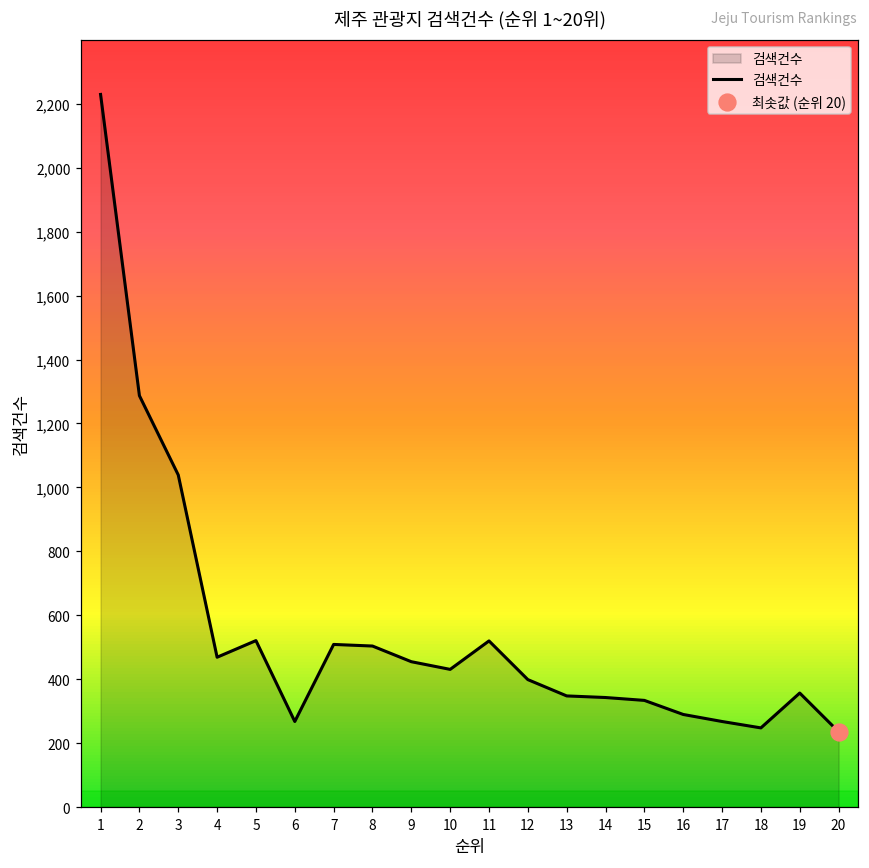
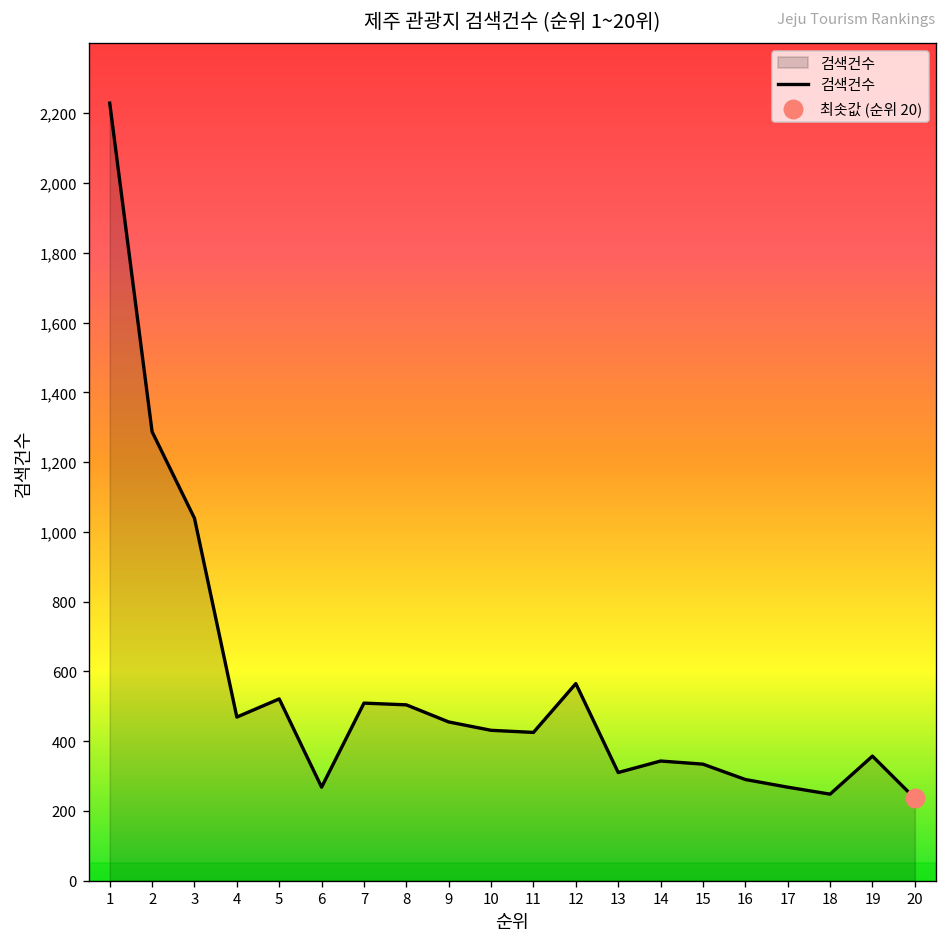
  {
    "검색건수": {
      "1": "2,230",
      "2": "1,290",
      "3": "1,040",
      "4": "470",
      "5": "520",
      "6": "270",
      "7": "510",
      "8": "500",
      "9": "460",
      "10": "430",
-     "11": "520",
-     "12": "400",
-     "13": "350",
+     "11": "430",
+     "12": "570",
+     "13": "310",
      "14": "340",
      "15": "330",
      "16": "290",
      "17": "270",
      "18": "250",
      "19": "360"
    }
  }
